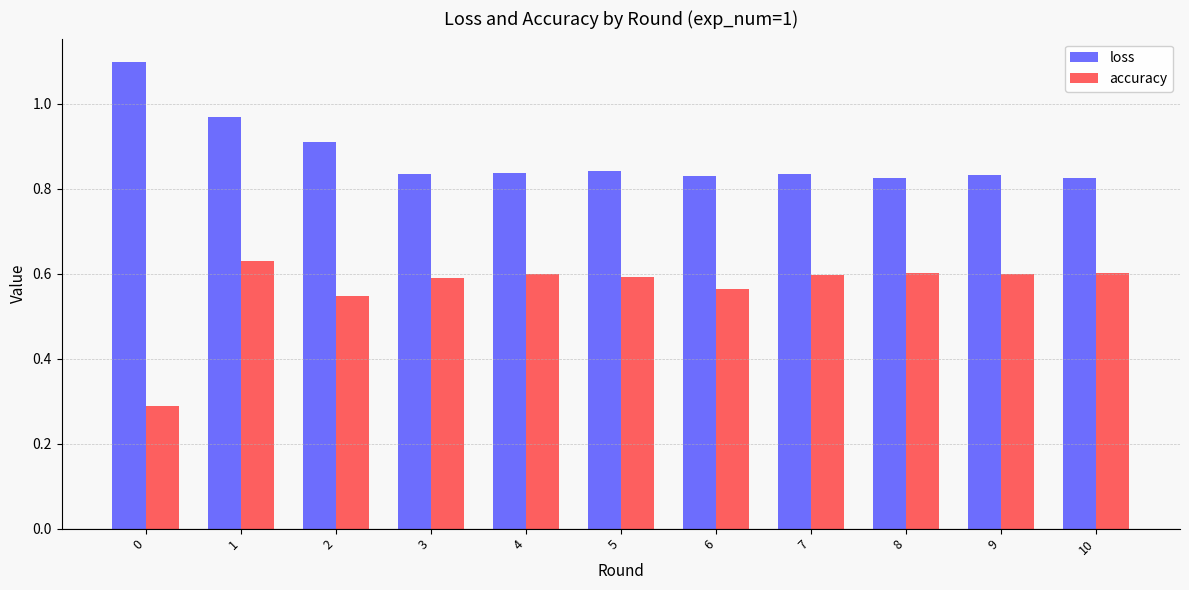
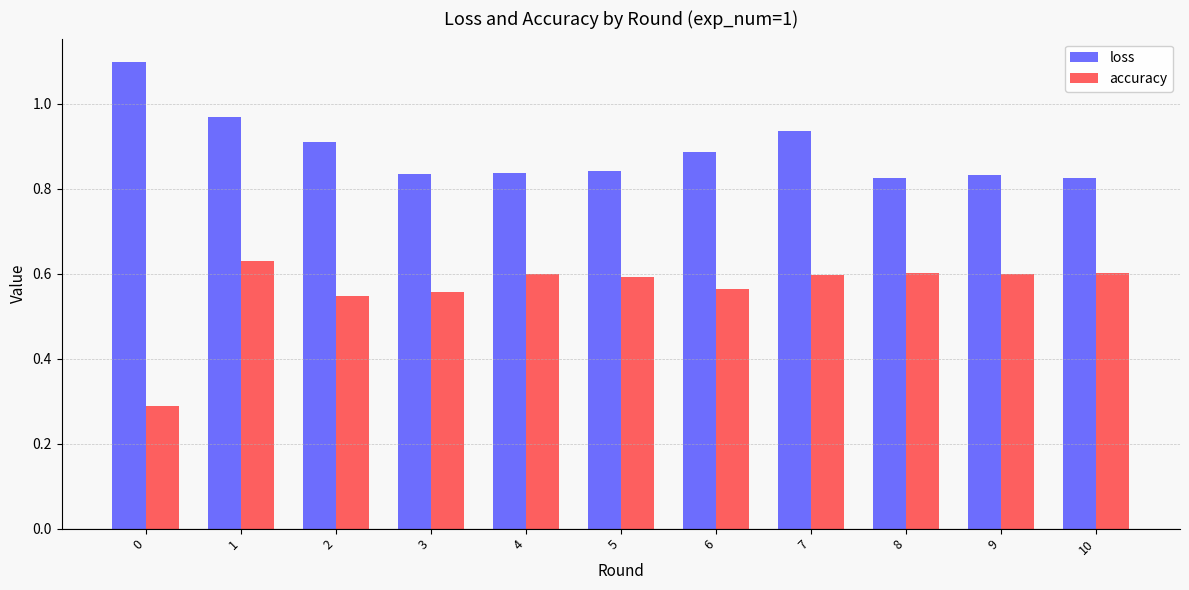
  {
    "loss": {
      "0": 1.10,
      "1": 0.97,
      "2": 0.91,
      "3": 0.84,
      "4": 0.84,
      "5": 0.84,
-     "6": 0.83,
-     "7": 0.84,
+     "6": 0.89,
+     "7": 0.94,
      "8": 0.83,
      "9": 0.83,
      "10": 0.82
    },
    "accuracy": {
      "0": 0.29,
      "1": 0.63,
      "2": 0.55,
-     "3": 0.59,
+     "3": 0.56,
      "4": 0.60,
      "5": 0.59,
      "6": 0.56,
      "7": 0.60,
      "8": 0.60,
      "9": 0.60,
      "10": 0.60
    }
  }
